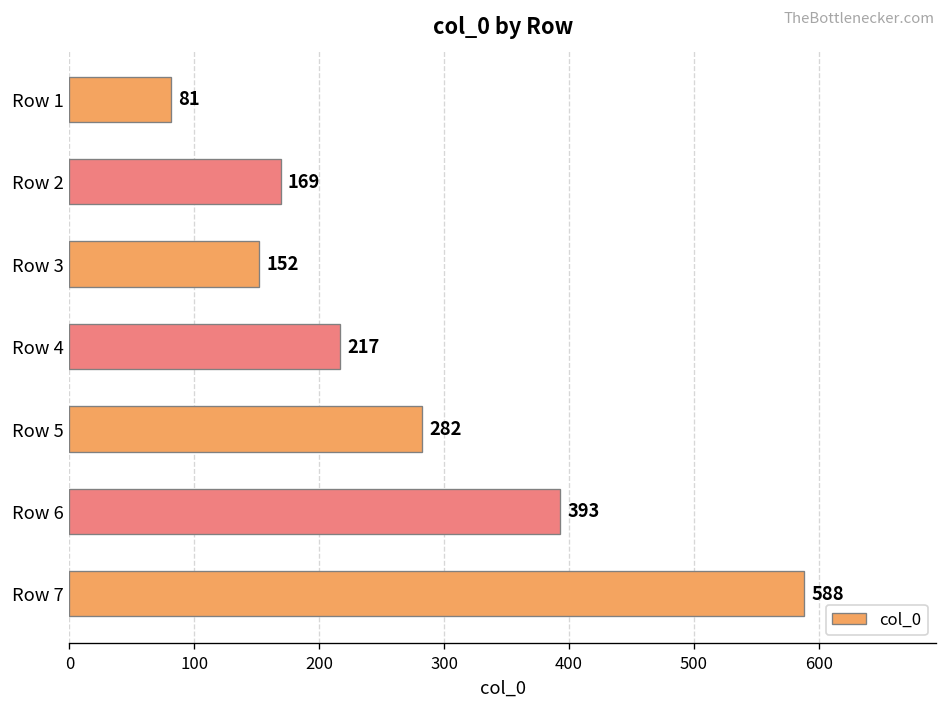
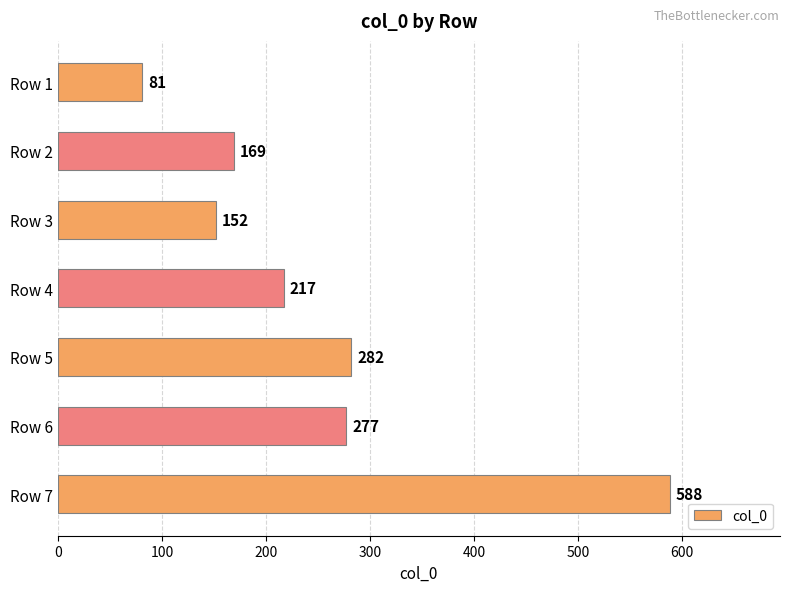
  {
    "Row 1": 81,
    "Row 2": 169,
    "Row 3": 152,
    "Row 4": 217,
    "Row 5": 282,
-   "Row 6": 393,
+   "Row 6": 277,
    "Row 7": 588
  }
